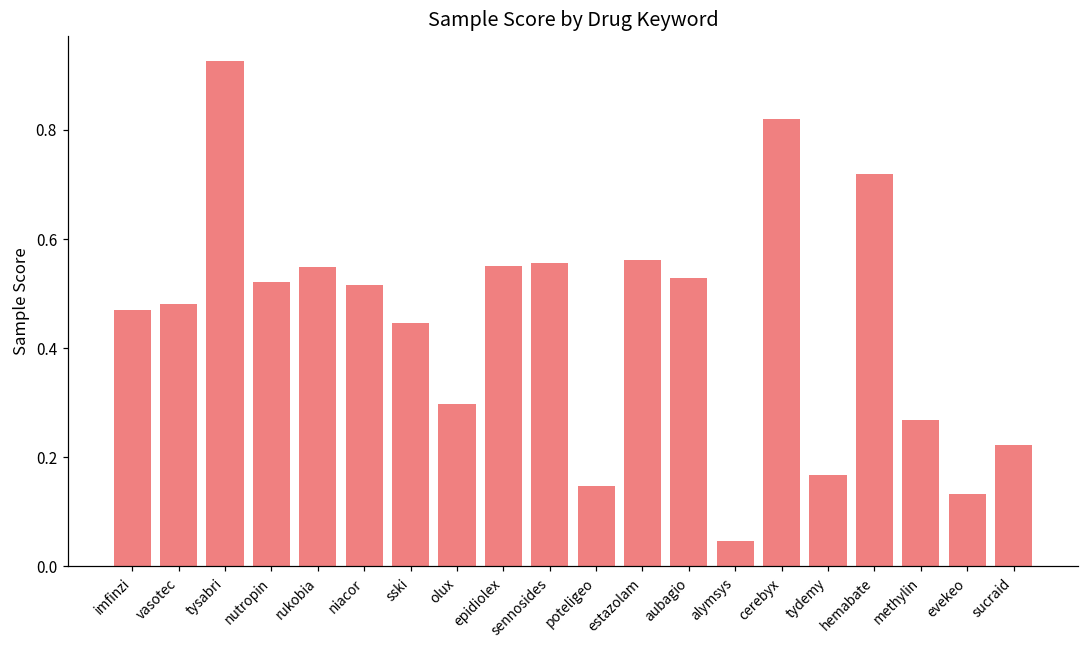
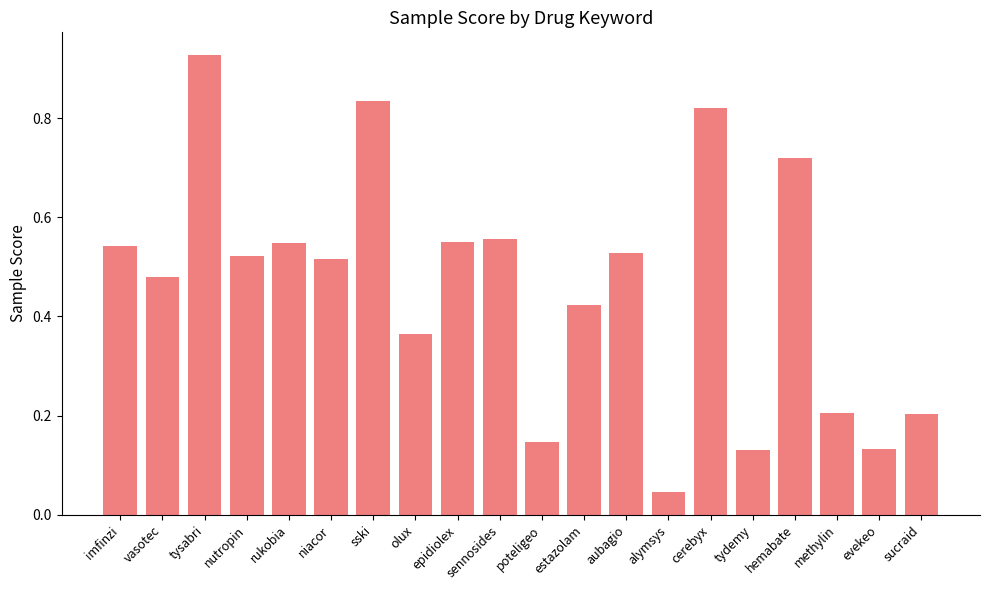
  {
-   "imfinzi": 0.47,
+   "imfinzi": 0.54,
    "vasotec": 0.48,
    "tysabri": 0.93,
    "nutropin": 0.52,
    "rukobia": 0.55,
    "niacor": 0.52,
-   "sski": 0.45,
-   "olux": 0.30,
+   "sski": 0.84,
+   "olux": 0.36,
    "epidiolex": 0.55,
    "sennosides": 0.56,
    "poteligeo": 0.15,
-   "estazolam": 0.56,
+   "estazolam": 0.42,
    "aubagio": 0.53,
    "alymsys": 0.05,
    "cerebyx": 0.82,
-   "tydemy": 0.17,
+   "tydemy": 0.13,
    "hemabate": 0.72,
-   "methylin": 0.27,
+   "methylin": 0.21,
    "evekeo": 0.13,
-   "sucraid": 0.22
+   "sucraid": 0.20
  }
